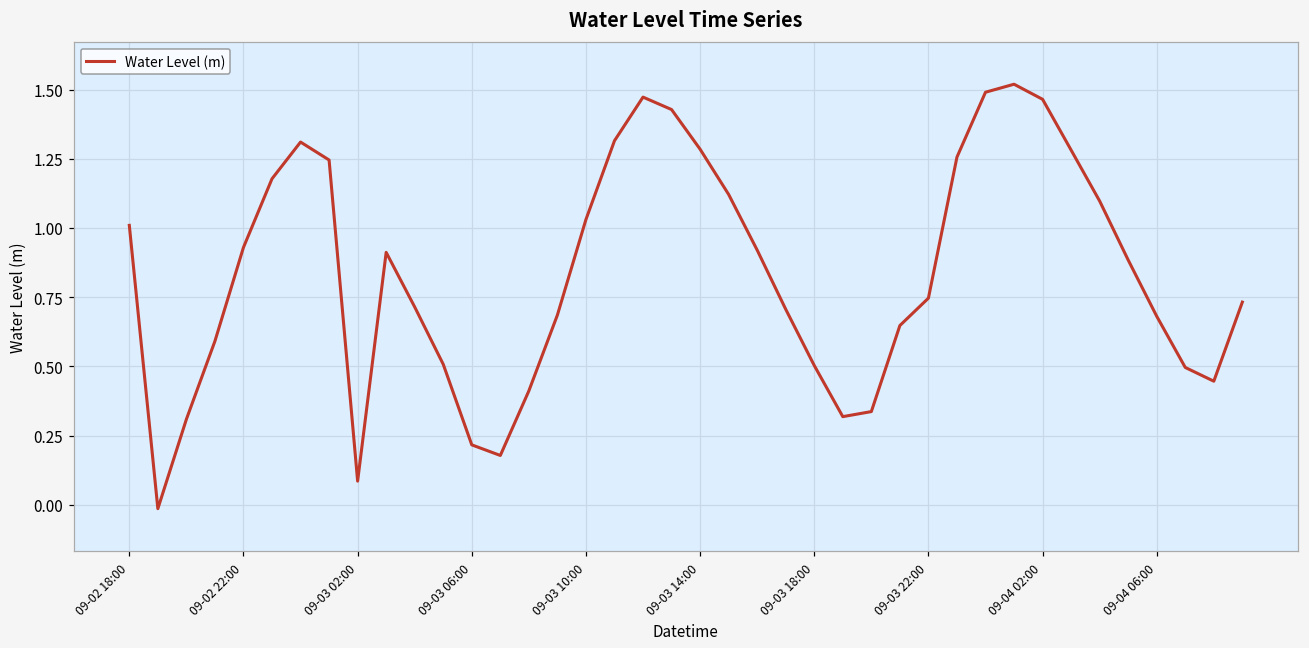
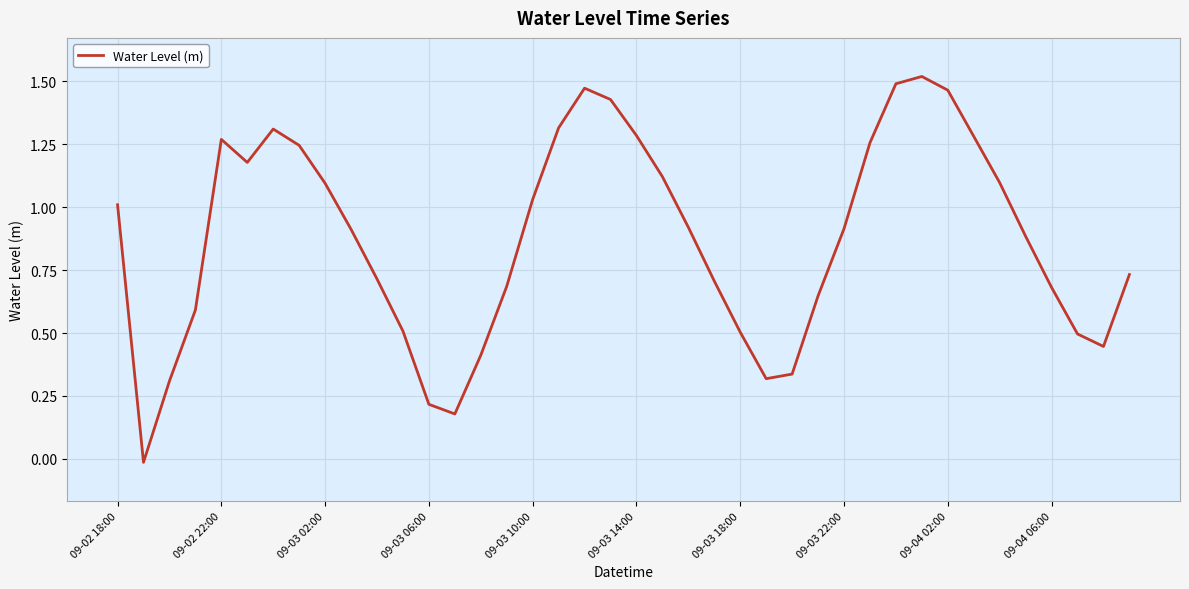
  {
    "09-02 18:00": 1.01,
-   "09-02 22:00": 0.93,
-   "09-03 02:00": 0.09,
+   "09-02 22:00": 1.27,
+   "09-03 02:00": 1.09,
    "09-03 06:00": 0.22,
    "09-03 10:00": 1.03,
    "09-03 14:00": 1.28,
    "09-03 18:00": 0.50,
-   "09-03 22:00": 0.75,
+   "09-03 22:00": 0.91,
    "09-04 02:00": 1.46,
    "09-04 06:00": 0.68
  }
